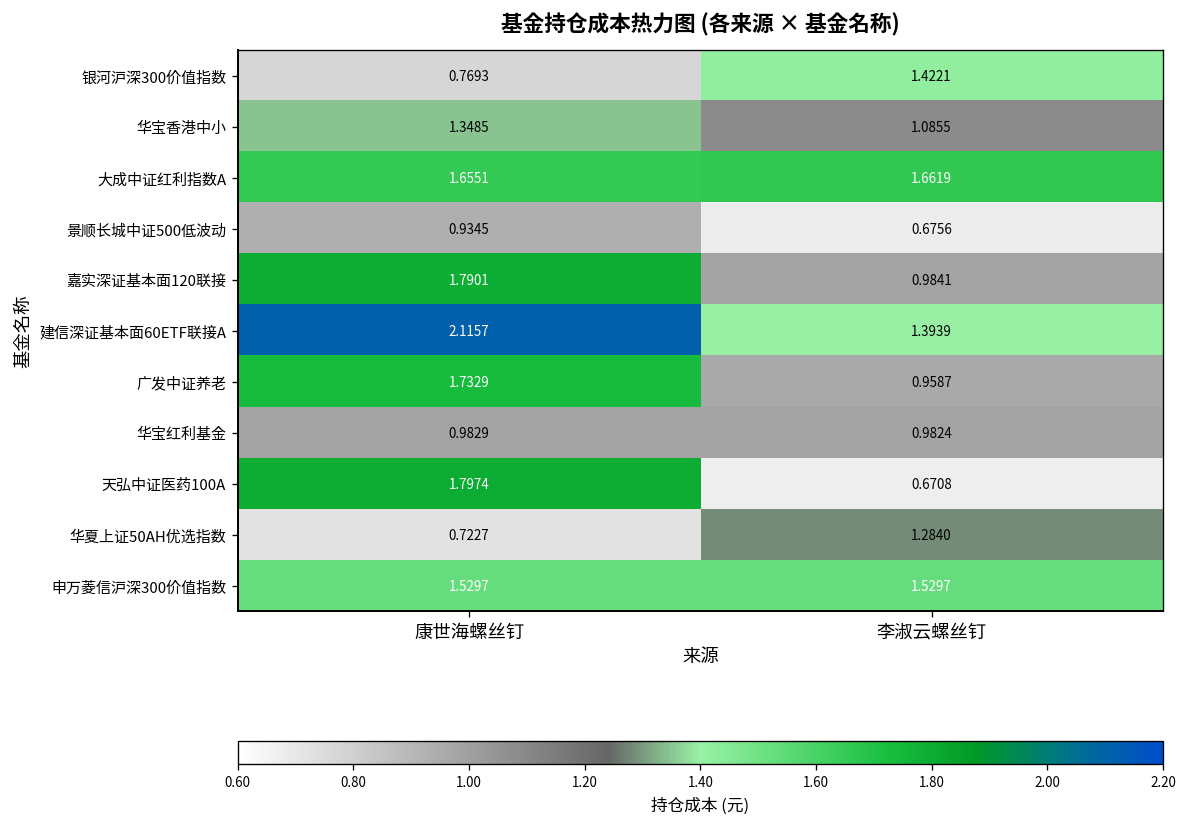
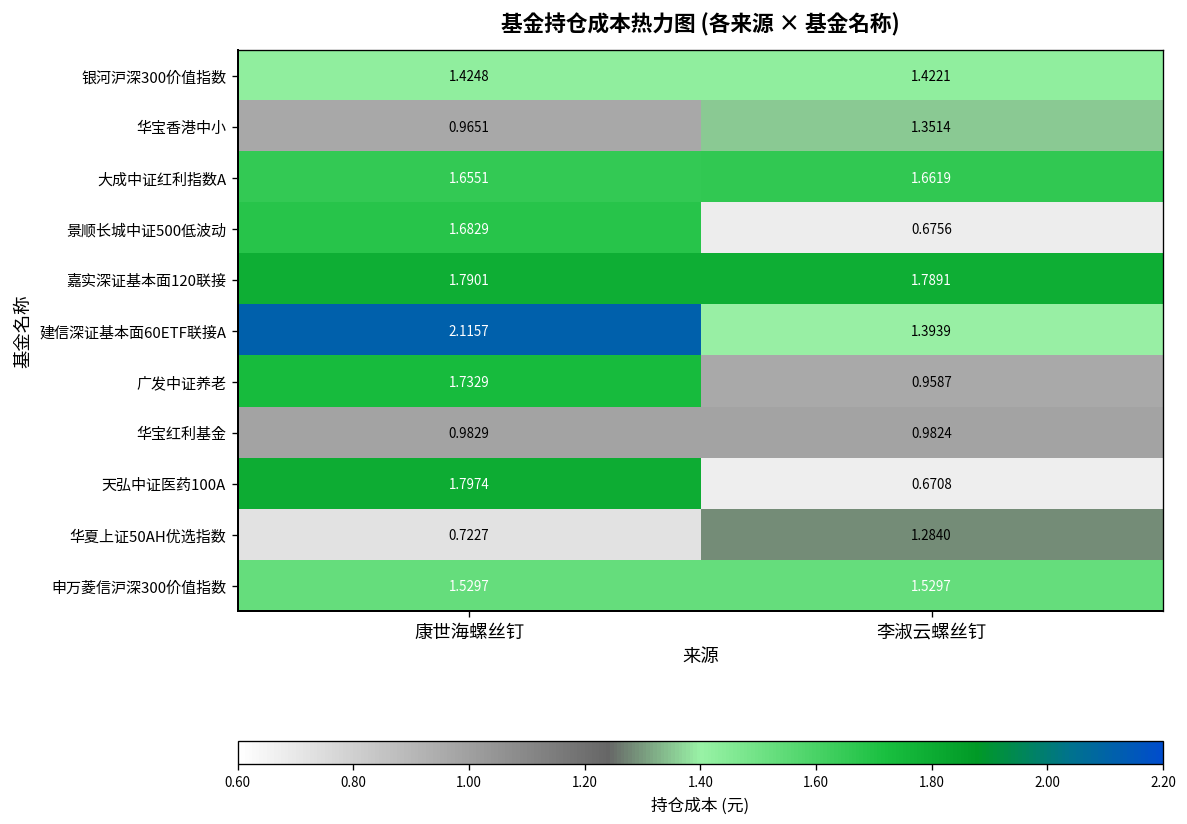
  {
    "银河沪深300价值指数": {
-     "康世海螺丝钉": 0.7693,
+     "康世海螺丝钉": 1.4248,
      "李淑云螺丝钉": 1.4221
    },
    "华宝香港中小": {
-     "康世海螺丝钉": 1.3485,
-     "李淑云螺丝钉": 1.0855
+     "康世海螺丝钉": 0.9651,
+     "李淑云螺丝钉": 1.3514
    },
    "大成中证红利指数A": {
      "康世海螺丝钉": 1.6551,
      "李淑云螺丝钉": 1.6619
    },
    "景顺长城中证500低波动": {
-     "康世海螺丝钉": 0.9345,
+     "康世海螺丝钉": 1.6829,
      "李淑云螺丝钉": 0.6756
    },
    "嘉实深证基本面120联接": {
      "康世海螺丝钉": 1.7901,
-     "李淑云螺丝钉": 0.9841
+     "李淑云螺丝钉": 1.7891
    },
    "建信深证基本面60ETF联接A": {
      "康世海螺丝钉": 2.1157,
      "李淑云螺丝钉": 1.3939
    },
    "广发中证养老": {
      "康世海螺丝钉": 1.7329,
      "李淑云螺丝钉": 0.9587
    },
    "华宝红利基金": {
      "康世海螺丝钉": 0.9829,
      "李淑云螺丝钉": 0.9824
    },
    "天弘中证医药100A": {
      "康世海螺丝钉": 1.7974,
      "李淑云螺丝钉": 0.6708
    },
    "华夏上证50AH优选指数": {
      "康世海螺丝钉": 0.7227,
      "李淑云螺丝钉": 1.2840
    },
    "申万菱信沪深300价值指数": {
      "康世海螺丝钉": 1.5297,
      "李淑云螺丝钉": 1.5297
    }
  }
